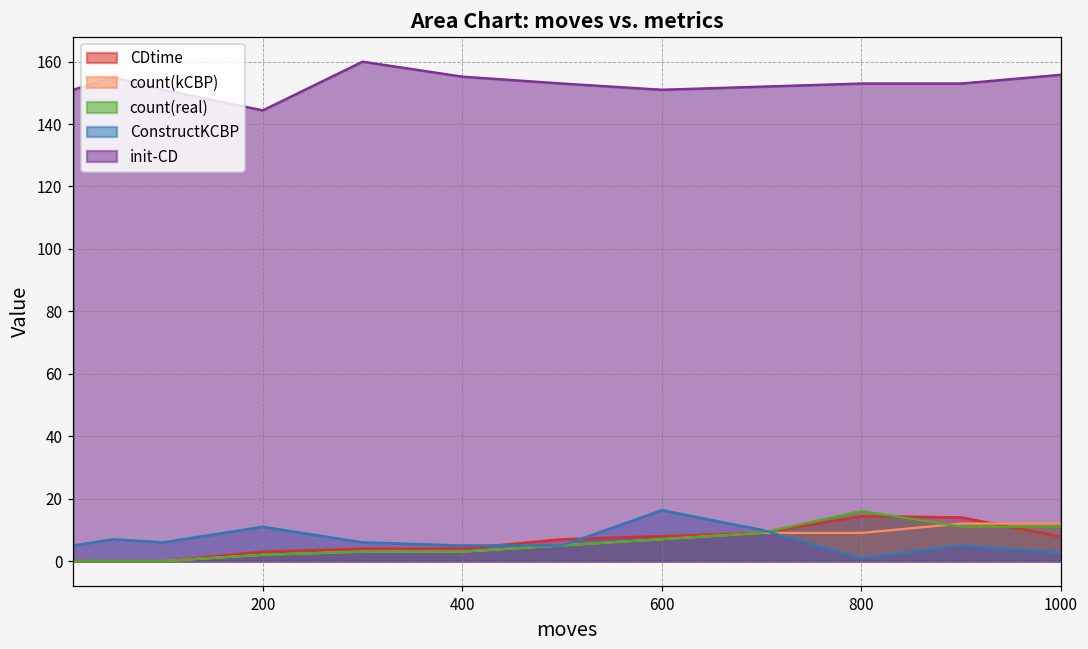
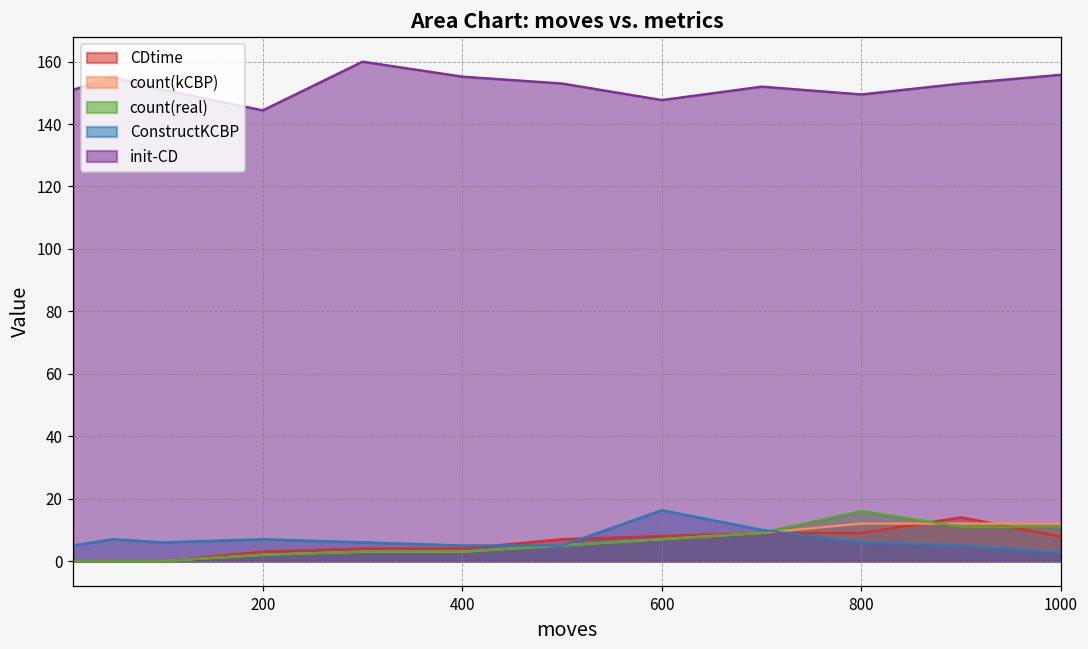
  {
    "CDtime": {
      "200": 3,
      "400": 4,
      "600": 8,
-     "800": 14,
+     "800": 9,
      "1000": 8
    },
    "count(kCBP)": {
-     "800": 9,
+     "800": 12,
      "1000": 12
    },
    "count(real)": {
      "800": 16,
      "1000": 11
    },
    "ConstructKCBP": {
-     "200": 11,
+     "200": 7,
      "400": 5,
      "600": 16,
-     "800": 1,
+     "800": 6,
      "1000": 3
    },
    "init-CD": {
      "200": 144,
      "400": 155,
-     "600": 151,
-     "800": 153,
+     "600": 148,
+     "800": 150,
      "1000": 156
    }
  }
